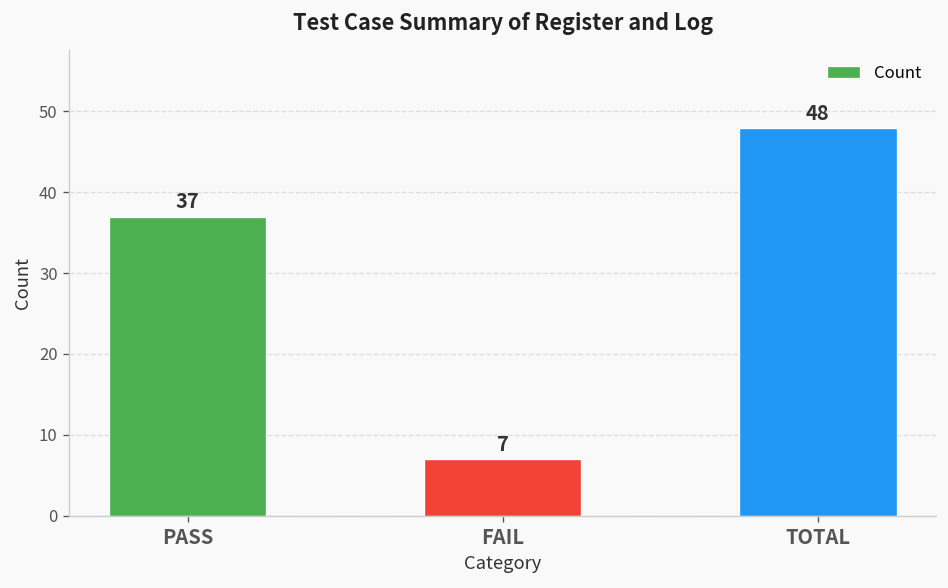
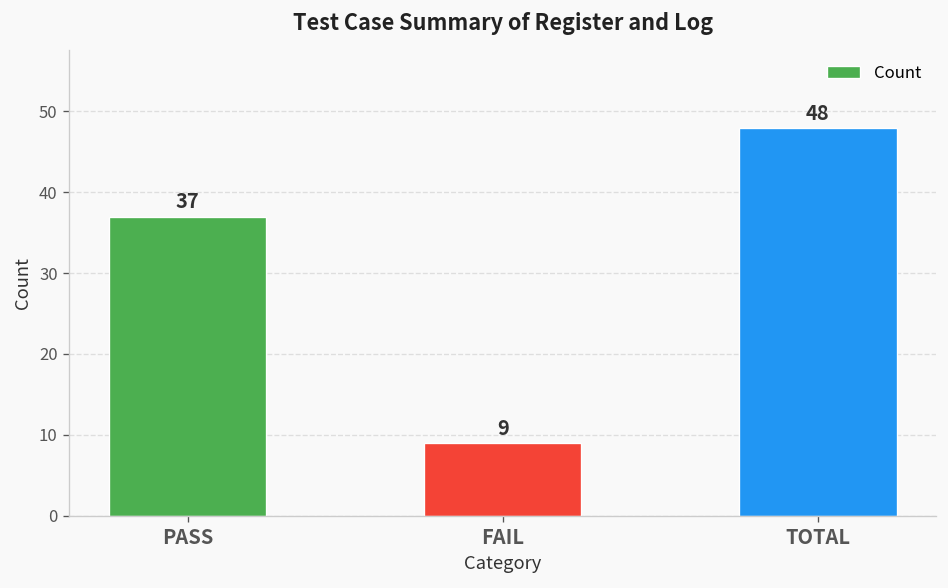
  {
    "PASS": 37,
-   "FAIL": 7,
+   "FAIL": 9,
    "TOTAL": 48
  }
